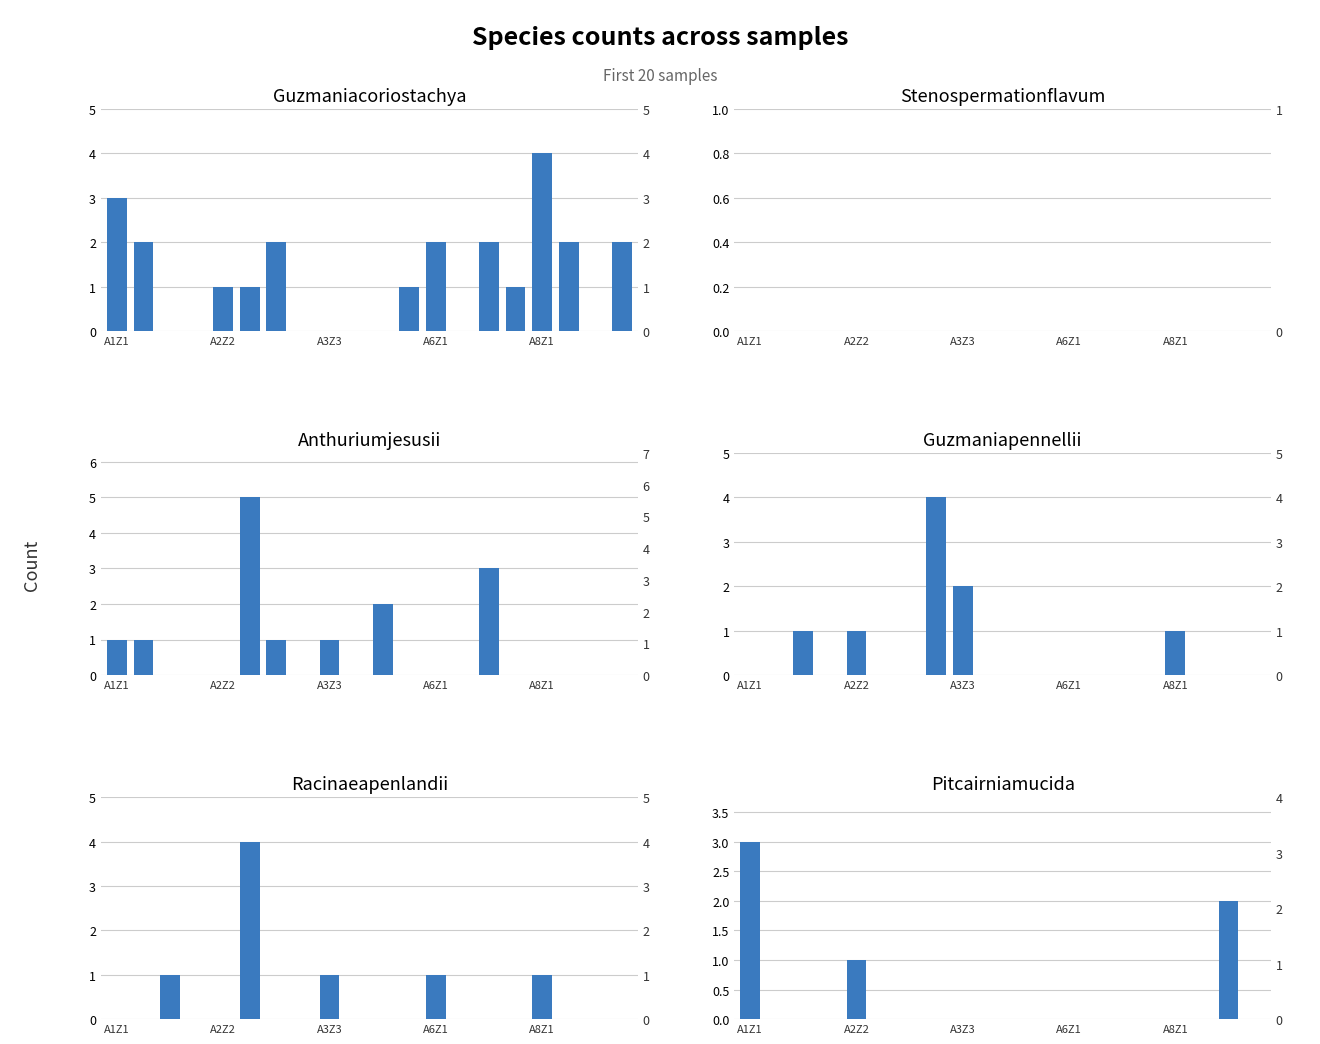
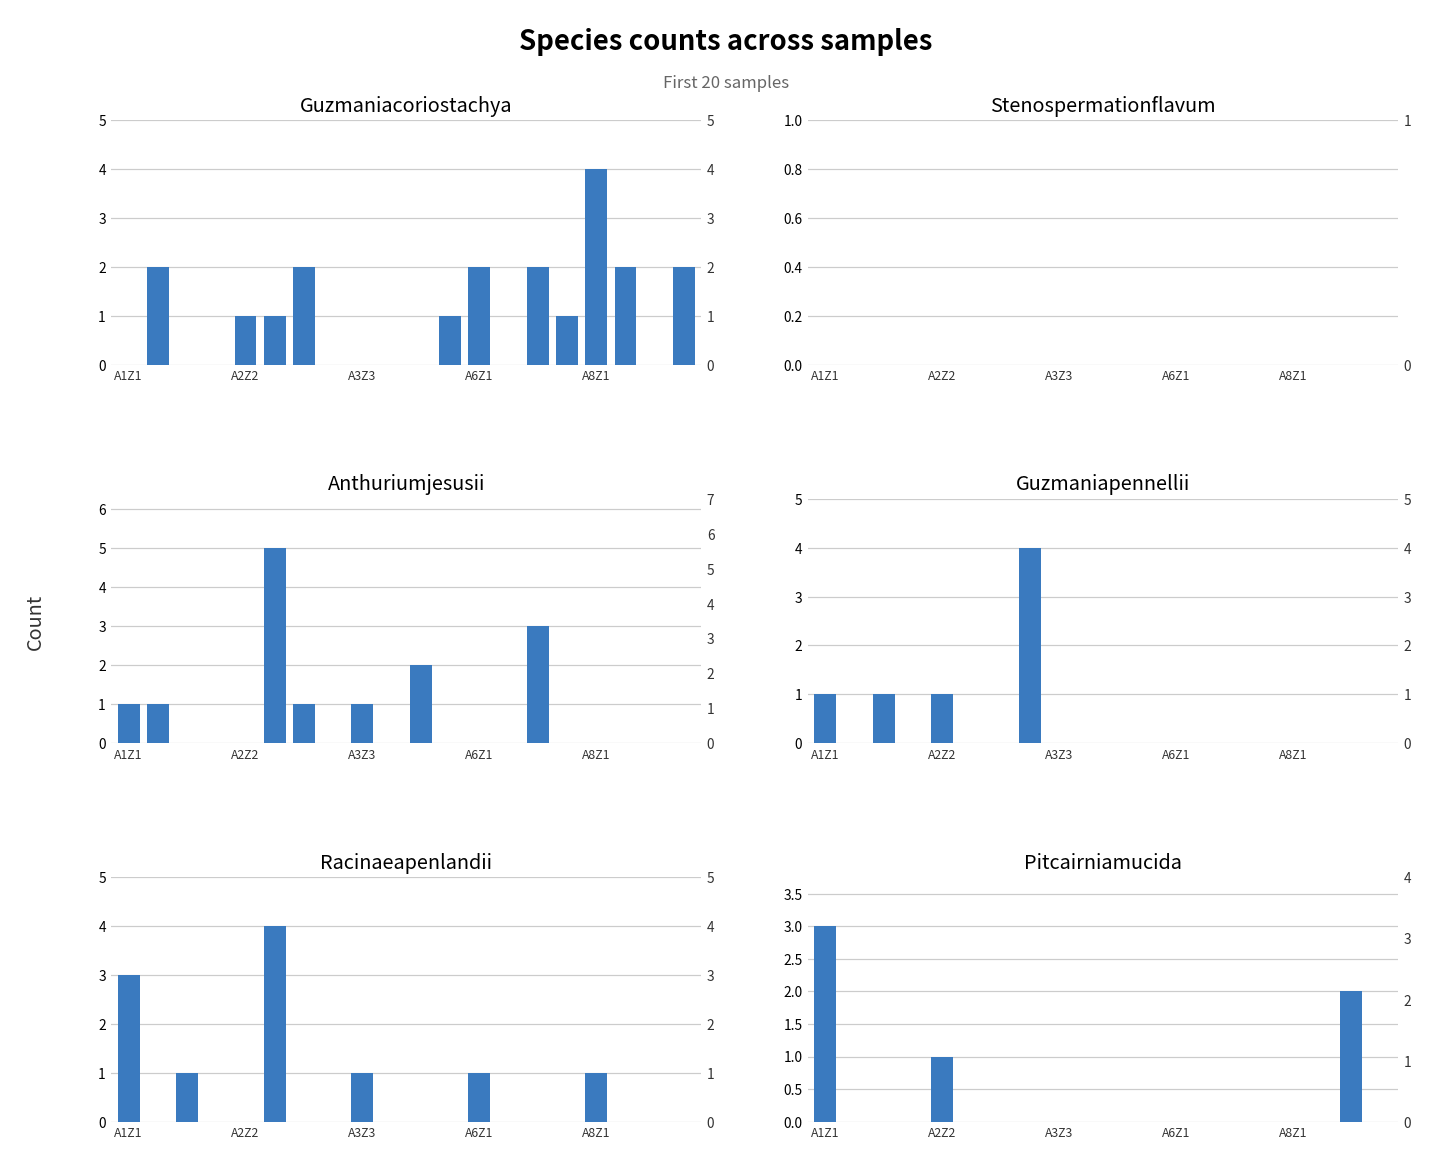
  {
    "Guzmaniacoriostachya": {
-     "A1Z1": 3,
+     "A1Z1": 0,
      "A2Z2": 1,
      "A3Z3": 0,
      "A6Z1": 2,
      "A8Z1": 4
    },
    "Stenospermationflavum": {
      "A1Z1": 0.00,
      "A2Z2": 0.00,
      "A3Z3": 0.00,
      "A6Z1": 0.00,
      "A8Z1": 0.00
    },
    "Guzmaniapennellii": {
-     "A1Z1": 0,
+     "A1Z1": 1,
      "A2Z2": 1,
-     "A3Z3": 2,
+     "A3Z3": 0,
      "A6Z1": 0,
-     "A8Z1": 1
+     "A8Z1": 0
    },
    "Racinaeapenlandii": {
-     "A1Z1": 0,
+     "A1Z1": 3,
      "A2Z2": 0,
      "A3Z3": 1,
      "A6Z1": 1,
      "A8Z1": 1
    }
  }
